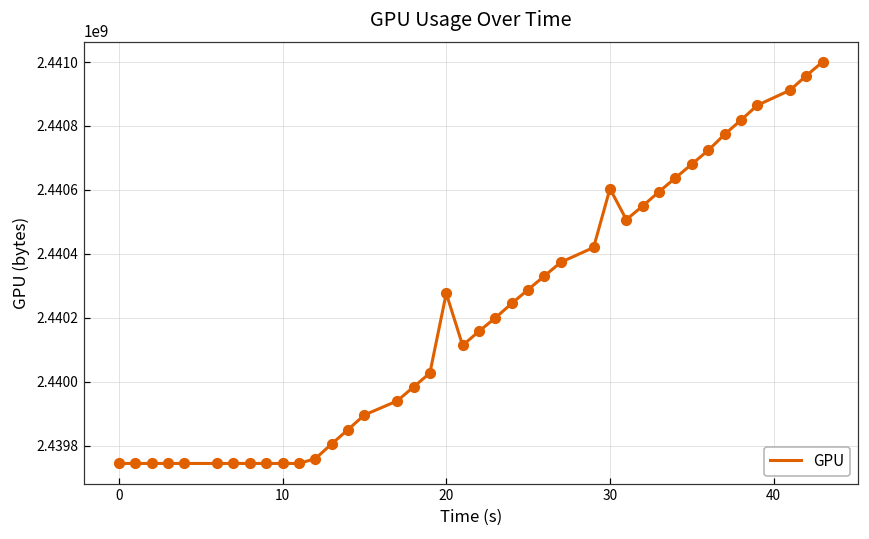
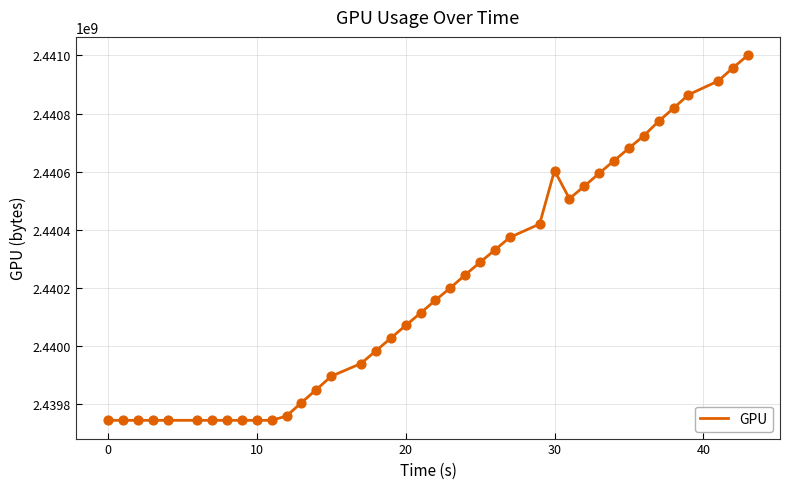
  {
    "0": 2439740000,
    "10": 2439740000,
-   "20": 2440280000,
+   "20": 2440070000,
    "30": 2440600000
  }
